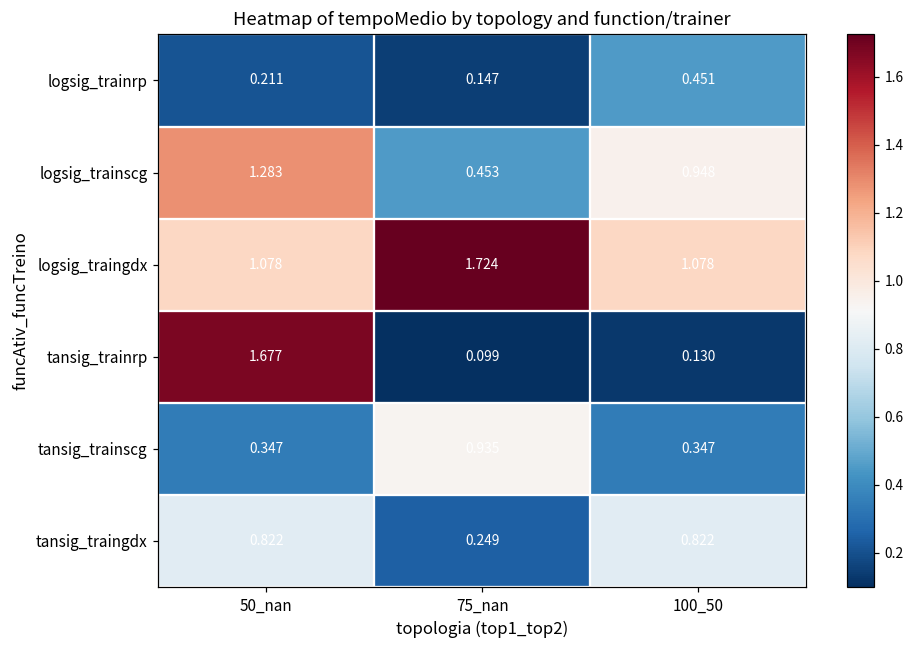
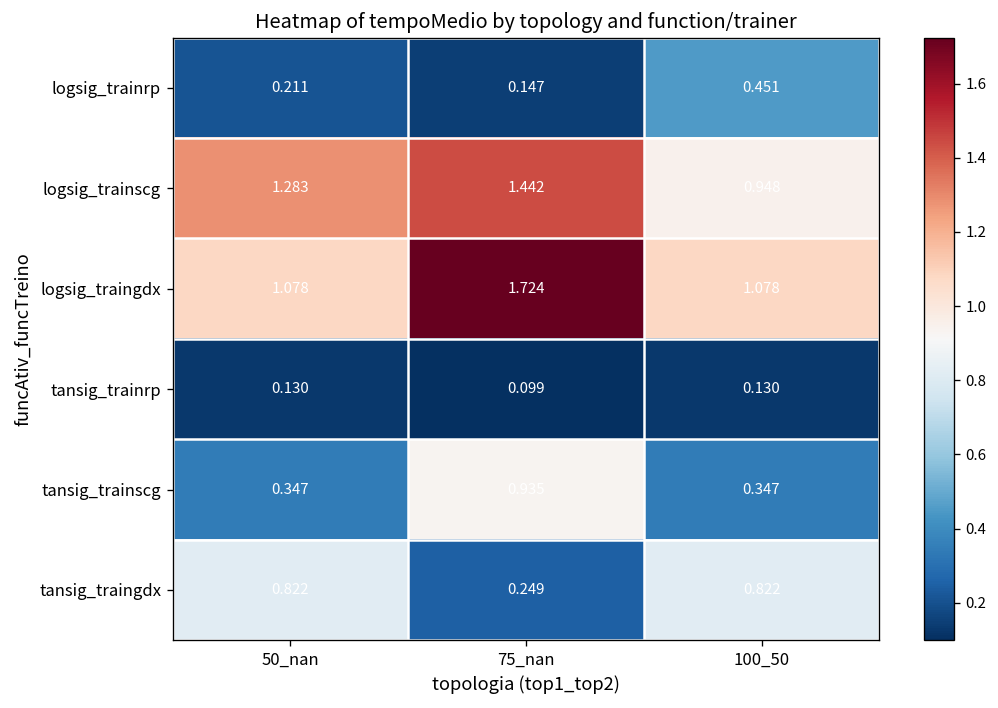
  {
    "logsig_trainrp": {
      "50_nan": 0.211,
      "75_nan": 0.147,
      "100_50": 0.451
    },
    "logsig_trainscg": {
      "50_nan": 1.283,
-     "75_nan": 0.453
+     "75_nan": 1.442
    },
    "logsig_traingdx": {
      "50_nan": 1.078,
      "75_nan": 1.724,
      "100_50": 1.078
    },
    "tansig_trainrp": {
-     "50_nan": 1.677,
+     "50_nan": 0.130,
      "75_nan": 0.099,
      "100_50": 0.130
    },
    "tansig_trainscg": {
      "50_nan": 0.347,
      "100_50": 0.347
    },
    "tansig_traingdx": {
      "75_nan": 0.249
    }
  }
